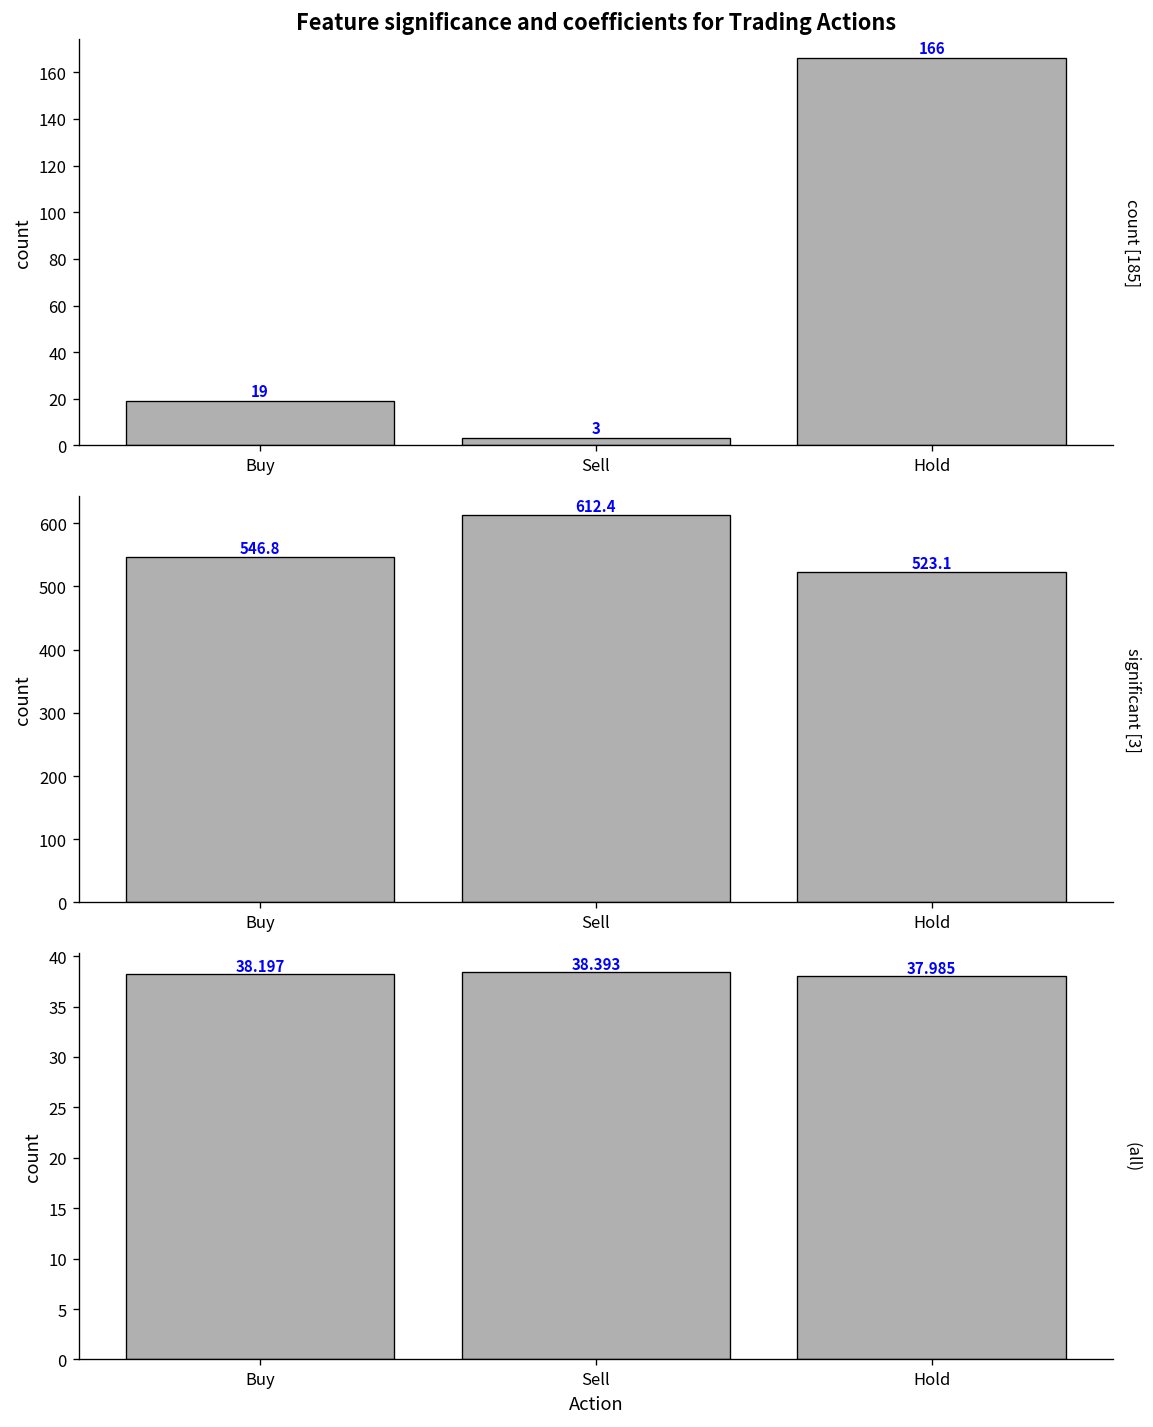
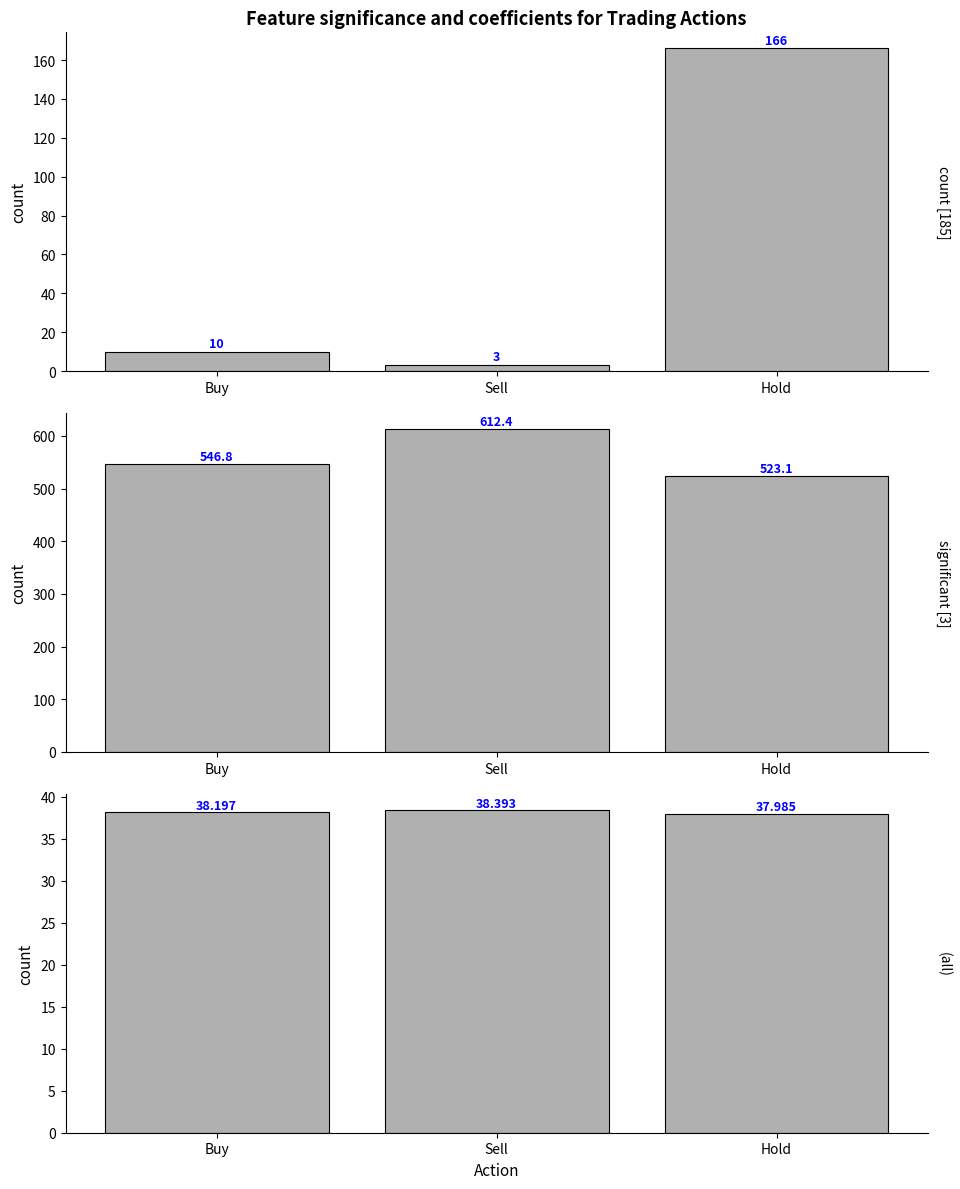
  {
    "Feature significance and coefficients for Trading Actions": {
-     "Buy": 19,
+     "Buy": 10,
      "Sell": 3,
      "Hold": 166
    }
  }
